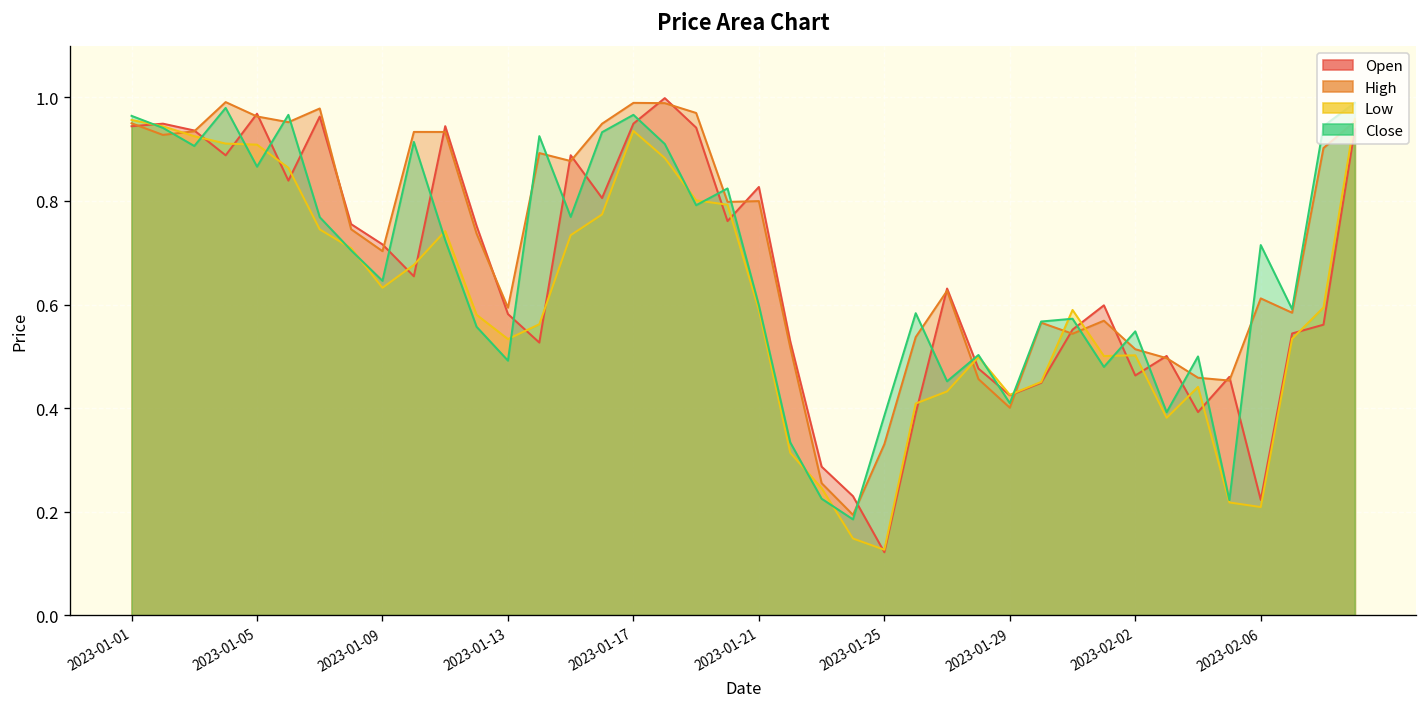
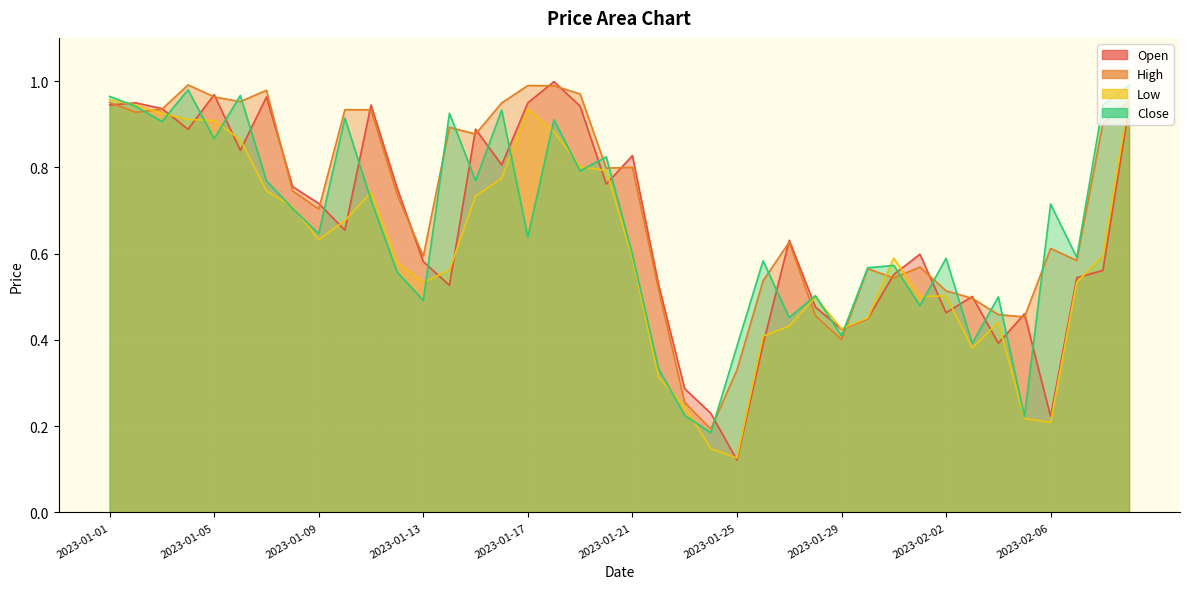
  {
    "Close": {
      "2023-01-01": 0.96,
      "2023-01-05": 0.87,
      "2023-01-09": 0.65,
      "2023-01-13": 0.49,
-     "2023-01-17": 0.97,
+     "2023-01-17": 0.64,
      "2023-01-21": 0.60,
      "2023-01-25": 0.39,
      "2023-01-29": 0.41,
-     "2023-02-02": 0.55,
+     "2023-02-02": 0.59,
      "2023-02-06": 0.71
    }
  }
